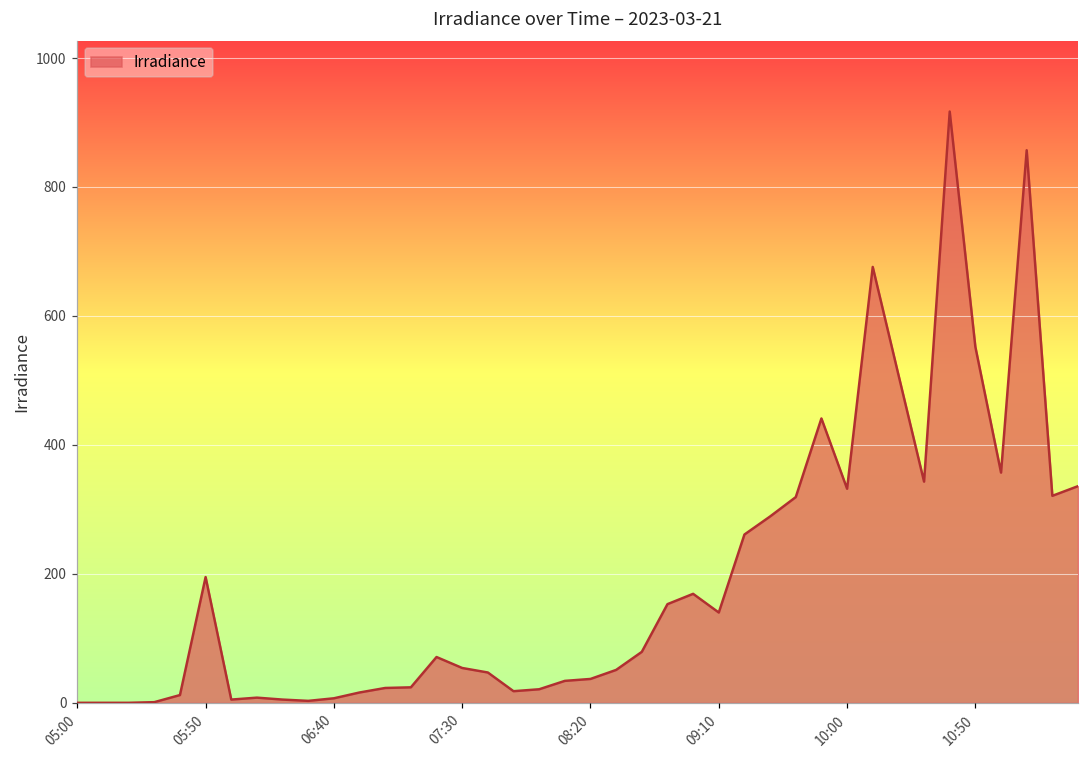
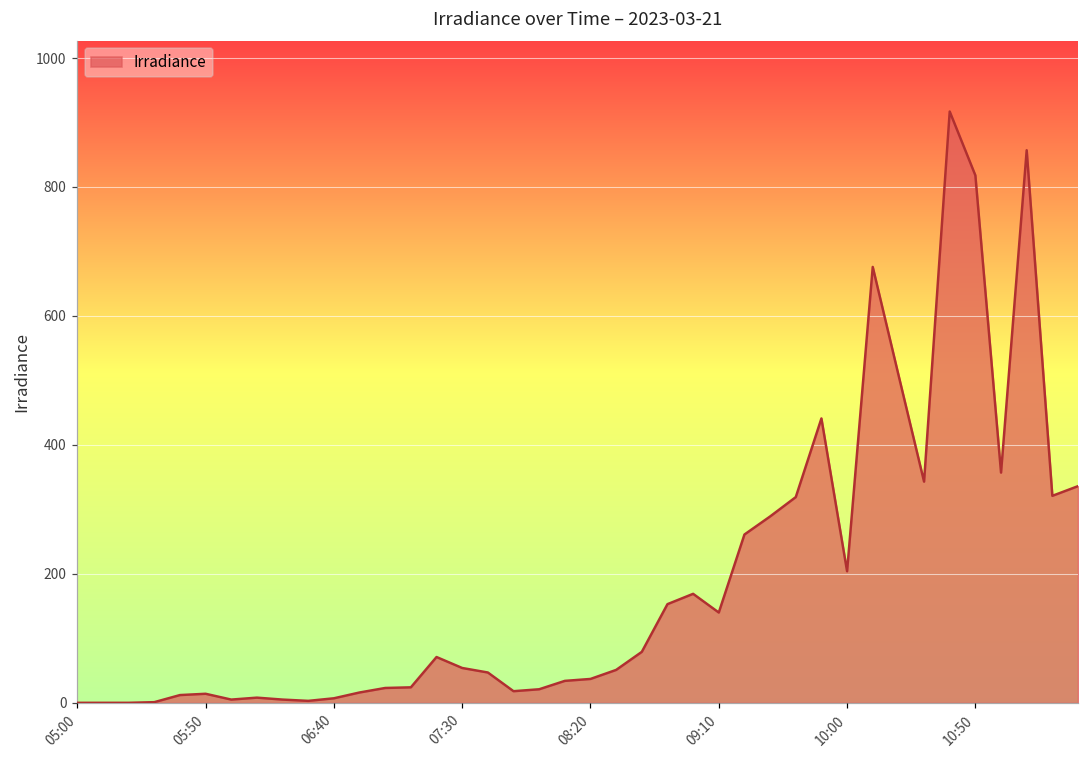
  {
    "05:00": 0,
-   "05:50": 200,
+   "05:50": 10,
    "06:40": 10,
    "07:30": 50,
    "08:20": 40,
    "09:10": 140,
-   "10:00": 330,
-   "10:50": 550
+   "10:00": 200,
+   "10:50": 820
  }
